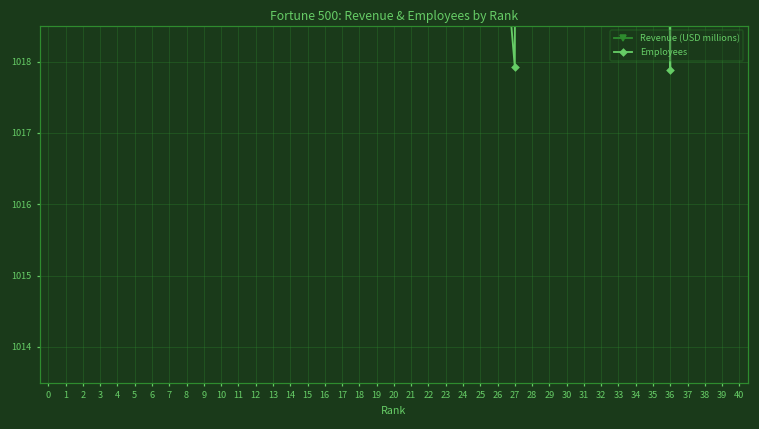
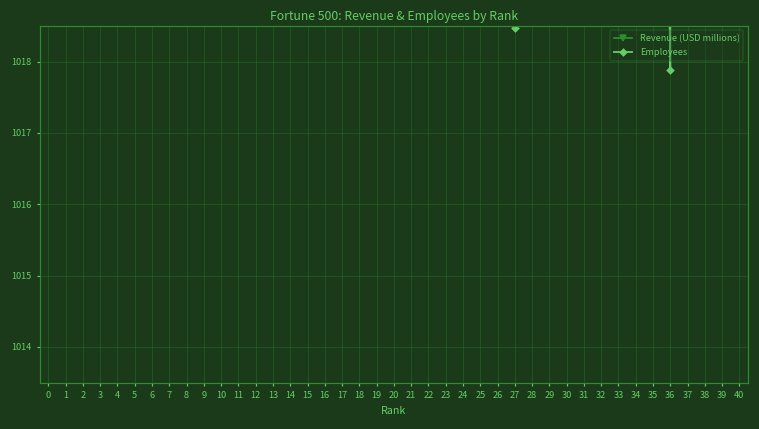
  {
    "Employees": {
-     "27": 1017.9,
+     "27": 1018.5,
      "36": 1017.9
    }
  }
